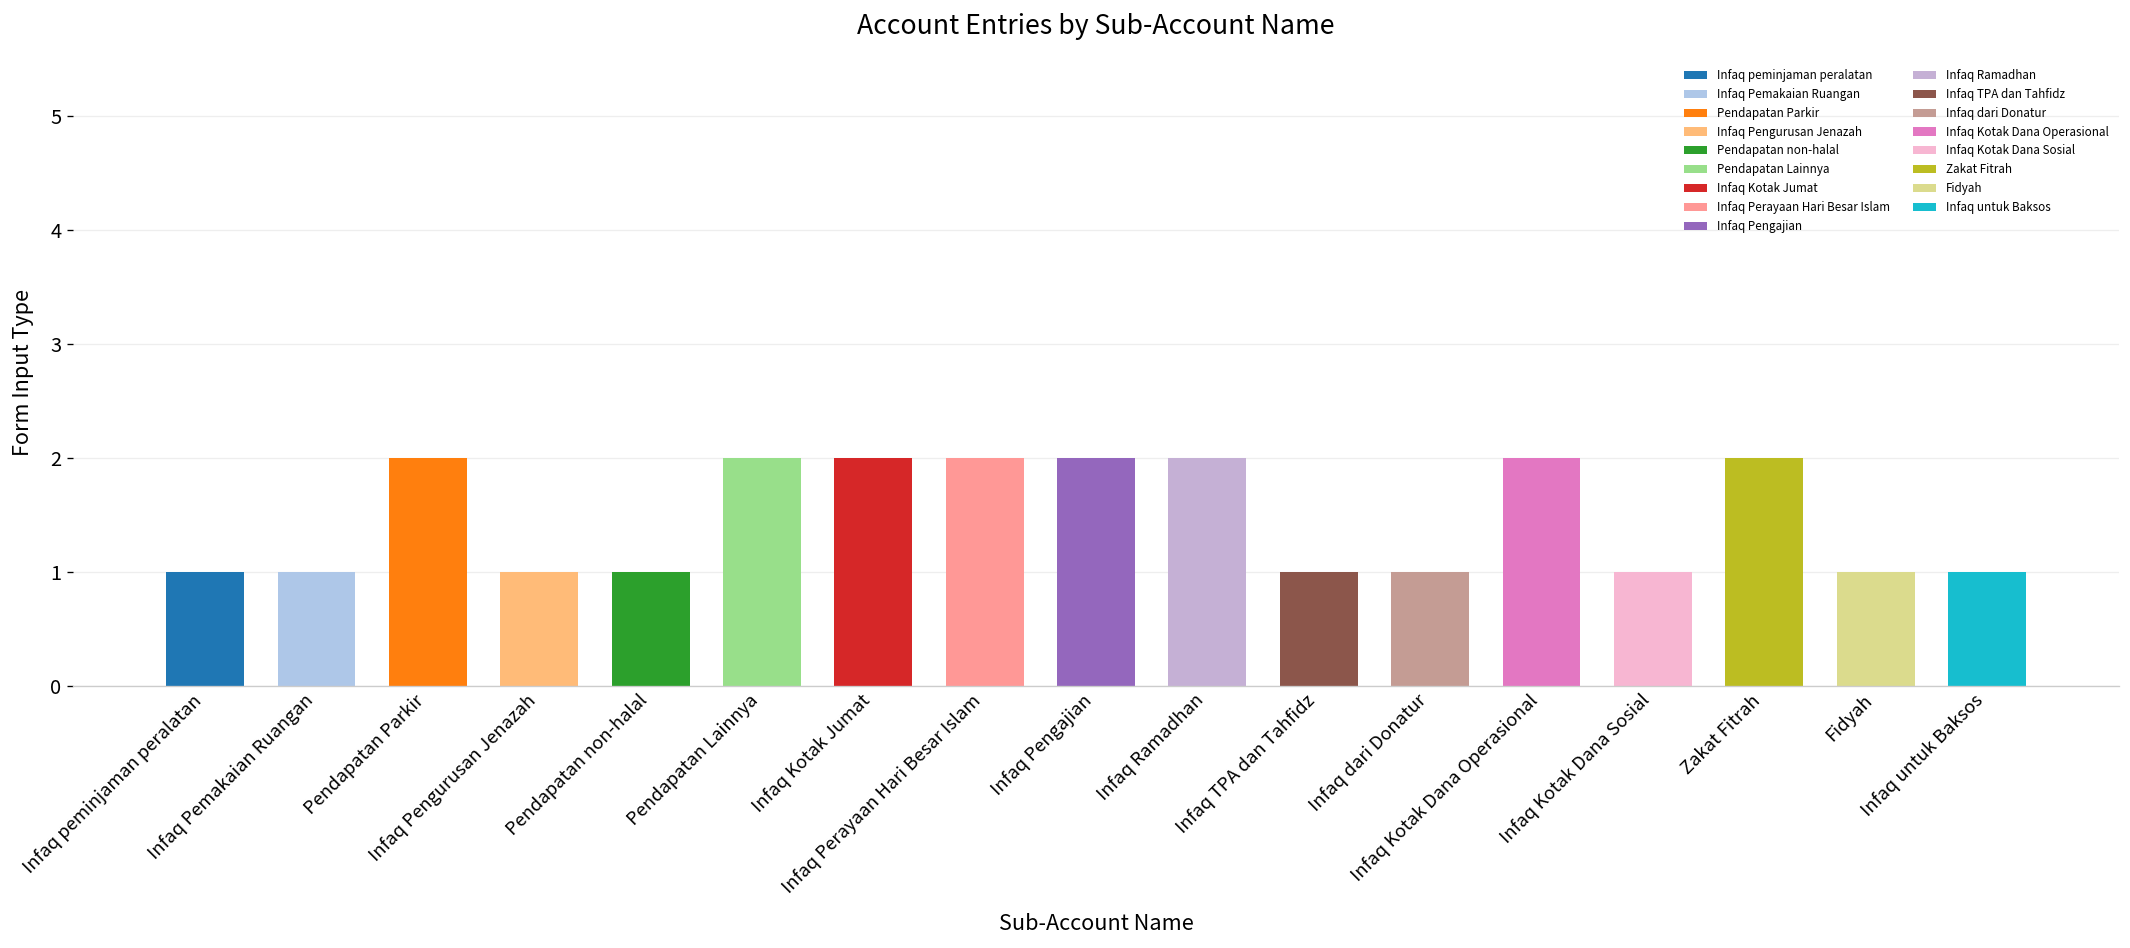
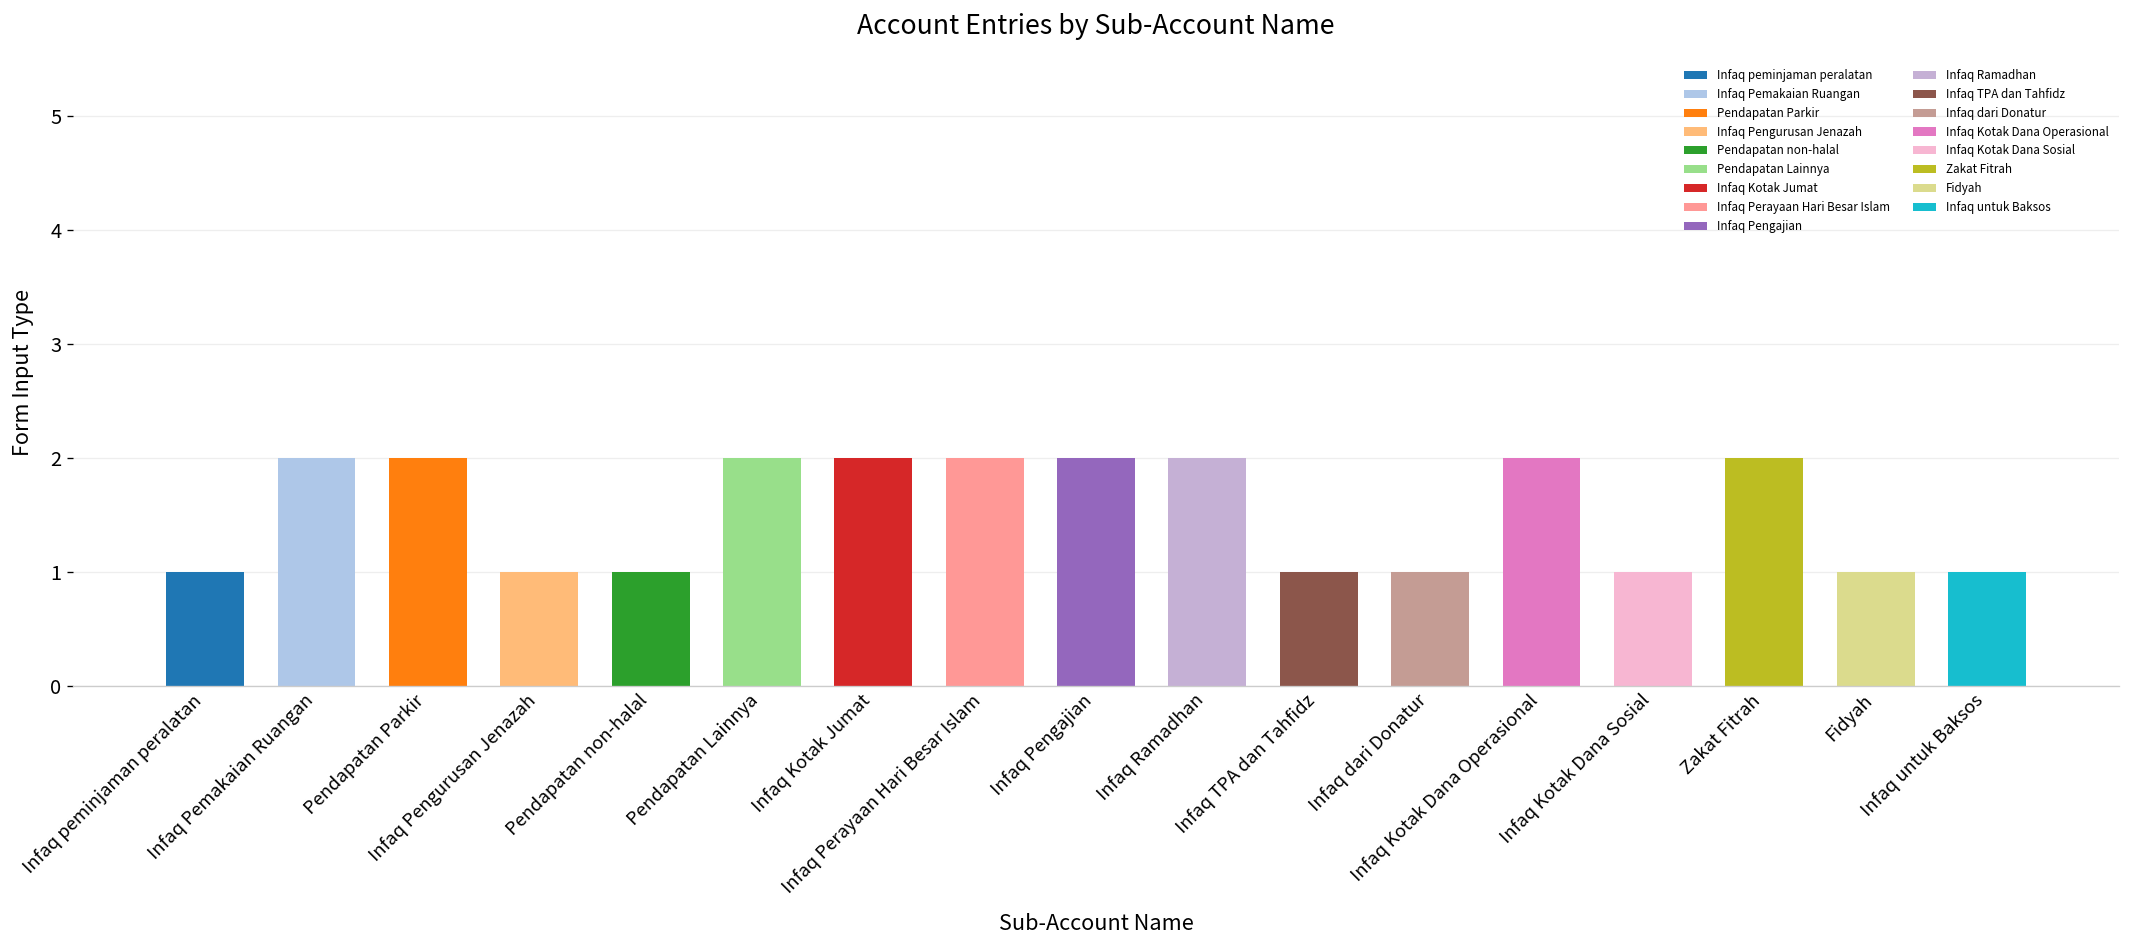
  {
    "Infaq peminjaman peralatan": 1,
-   "Infaq Pemakaian Ruangan": 1,
+   "Infaq Pemakaian Ruangan": 2,
    "Pendapatan Parkir": 2,
    "Infaq Pengurusan Jenazah": 1,
    "Pendapatan non-halal": 1,
    "Pendapatan Lainnya": 2,
    "Infaq Kotak Jumat": 2,
    "Infaq Perayaan Hari Besar Islam": 2,
    "Infaq Pengajian": 2,
    "Infaq Ramadhan": 2,
    "Infaq TPA dan Tahfidz": 1,
    "Infaq dari Donatur": 1,
    "Infaq Kotak Dana Operasional": 2,
    "Infaq Kotak Dana Sosial": 1,
    "Zakat Fitrah": 2,
    "Fidyah": 1,
    "Infaq untuk Baksos": 1
  }
